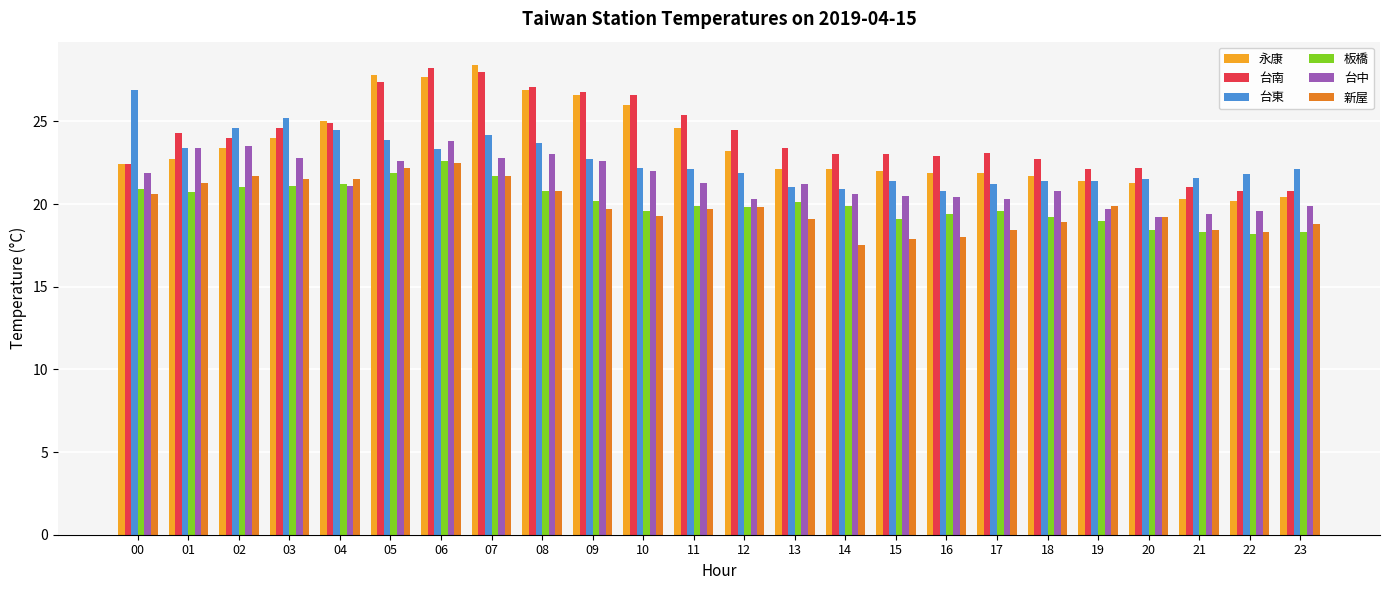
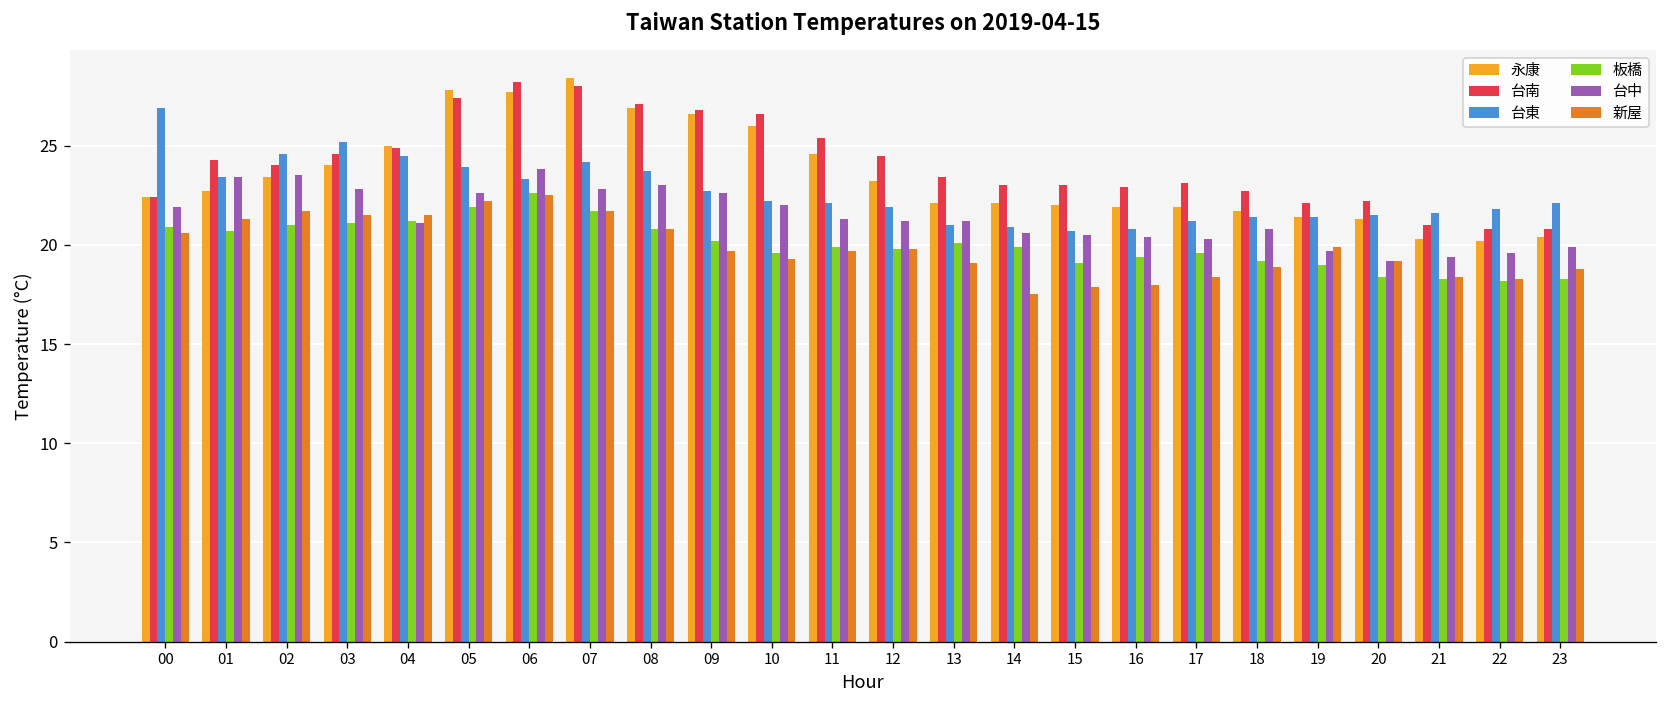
  {
    "台南": {
      "00": 22.4,
      "01": 24.3,
      "02": 24.0,
      "03": 24.6,
      "04": 24.9,
      "05": 27.4,
      "06": 28.2,
      "07": 28.0,
      "08": 27.1,
      "09": 26.8,
      "10": 26.6,
      "11": 25.4,
      "12": 24.5,
      "13": 23.4,
      "14": 23.0,
      "15": 23.0,
      "16": 22.9,
      "17": 23.1,
      "18": 22.7,
      "19": 22.1,
      "20": 22.2,
      "21": 21.0,
      "22": 20.8,
      "23": 20.8
    },
    "台東": {
      "00": 26.9,
      "01": 23.4,
      "02": 24.6,
      "03": 25.2,
      "04": 24.5,
      "05": 23.9,
      "06": 23.3,
      "07": 24.2,
      "08": 23.7,
      "09": 22.7,
      "10": 22.2,
      "11": 22.1,
      "12": 21.9,
      "13": 21.0,
      "14": 20.9,
-     "15": 21.4,
+     "15": 20.7,
      "16": 20.8,
      "17": 21.2,
      "18": 21.4,
      "19": 21.4,
      "20": 21.5,
      "21": 21.6,
      "22": 21.8,
      "23": 22.1
    },
    "板橋": {
      "00": 20.9,
      "01": 20.7,
      "02": 21.0,
      "03": 21.1,
      "04": 21.2,
      "05": 21.9,
      "06": 22.6,
      "07": 21.7,
      "08": 20.8,
      "09": 20.2,
      "10": 19.6,
      "11": 19.9,
      "12": 19.8,
      "13": 20.1,
      "14": 19.9,
      "15": 19.1,
      "16": 19.4,
      "17": 19.6,
      "18": 19.2,
      "19": 19.0,
      "20": 18.4,
      "21": 18.3,
      "22": 18.2,
      "23": 18.3
    },
    "台中": {
      "00": 21.9,
      "01": 23.4,
      "02": 23.5,
      "03": 22.8,
      "04": 21.1,
      "05": 22.6,
      "06": 23.8,
      "07": 22.8,
      "08": 23.0,
      "09": 22.6,
      "10": 22.0,
      "11": 21.3,
-     "12": 20.3,
+     "12": 21.2,
      "13": 21.2,
      "14": 20.6,
      "15": 20.5,
      "16": 20.4,
      "17": 20.3,
      "18": 20.8,
      "19": 19.7,
      "20": 19.2,
      "21": 19.4,
      "22": 19.6,
      "23": 19.9
    }
  }
